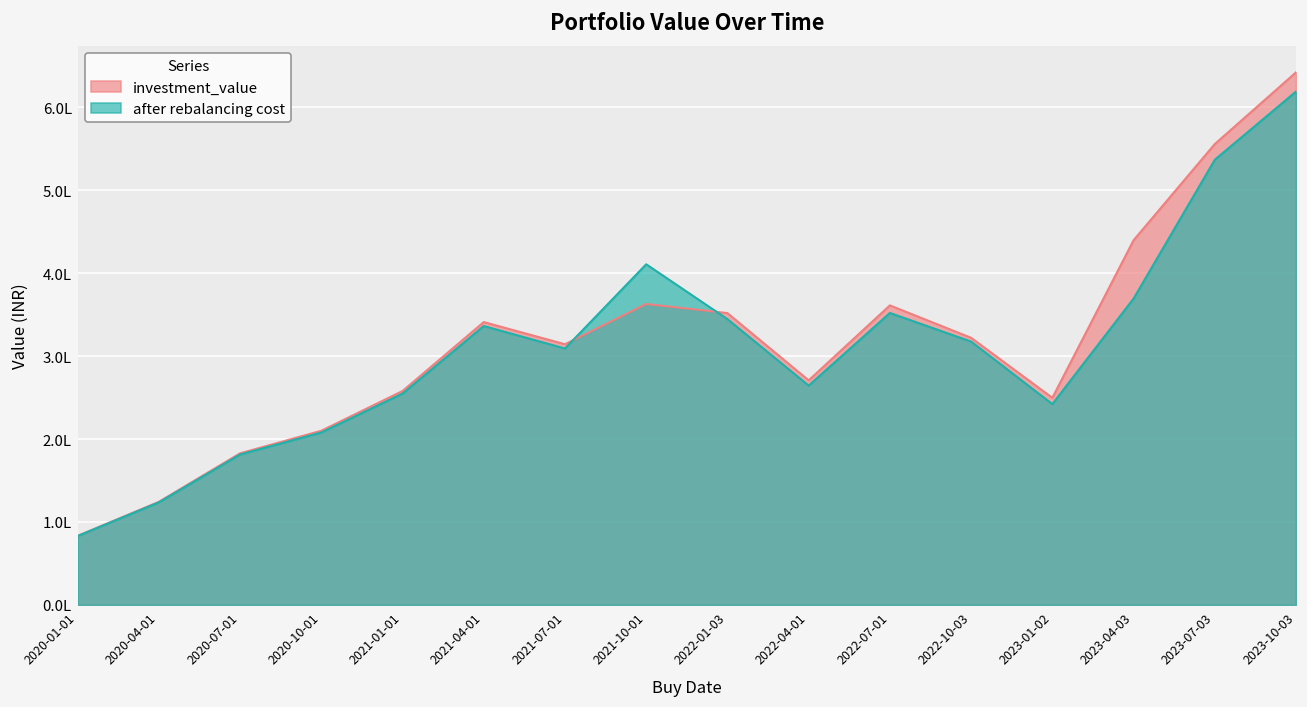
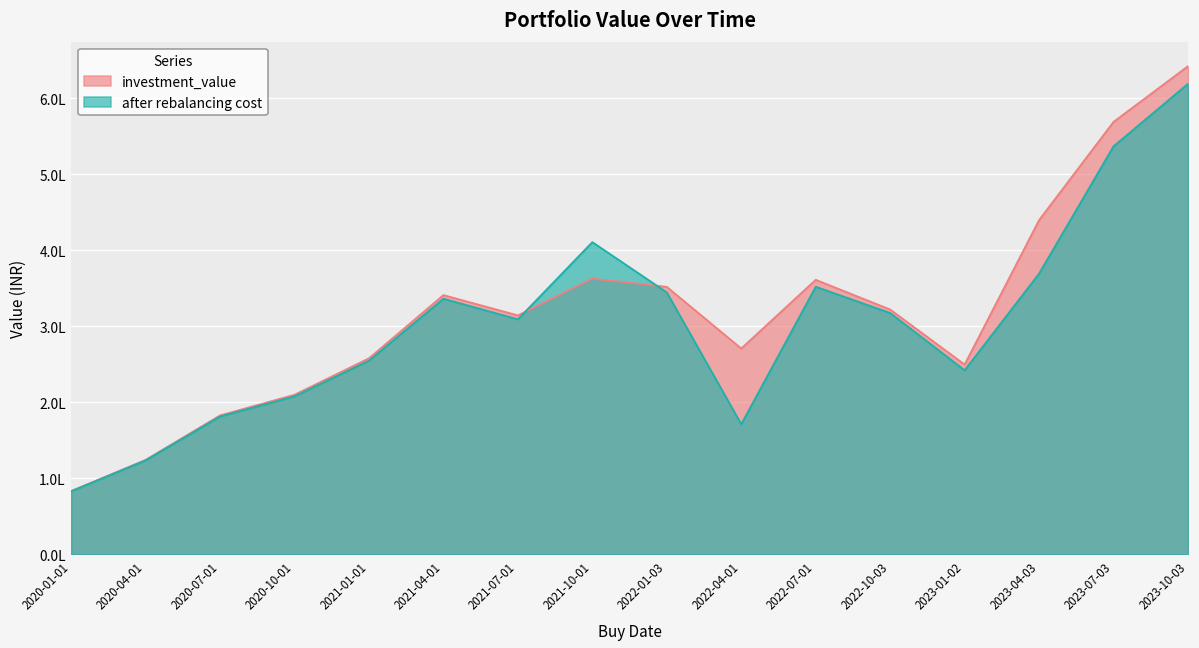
  {
    "investment_value": {
      "2021-04-01": "3.4L",
      "2021-07-01": "3.1L",
      "2021-10-01": "3.6L",
      "2022-01-03": "3.5L",
      "2022-04-01": "2.7L",
      "2022-07-01": "3.6L",
      "2022-10-03": "3.2L",
      "2023-01-02": "2.5L",
      "2023-04-03": "4.4L",
-     "2023-07-03": "5.6L",
+     "2023-07-03": "5.7L",
      "2023-10-03": "6.4L"
    },
    "after rebalancing cost": {
      "2021-04-01": "3.4L",
      "2021-07-01": "3.1L",
      "2021-10-01": "4.1L",
      "2022-01-03": "3.4L",
-     "2022-04-01": "2.6L",
+     "2022-04-01": "1.7L",
      "2022-07-01": "3.5L",
      "2022-10-03": "3.2L",
      "2023-01-02": "2.4L",
      "2023-04-03": "3.7L",
      "2023-07-03": "5.4L",
      "2023-10-03": "6.2L"
    }
  }
